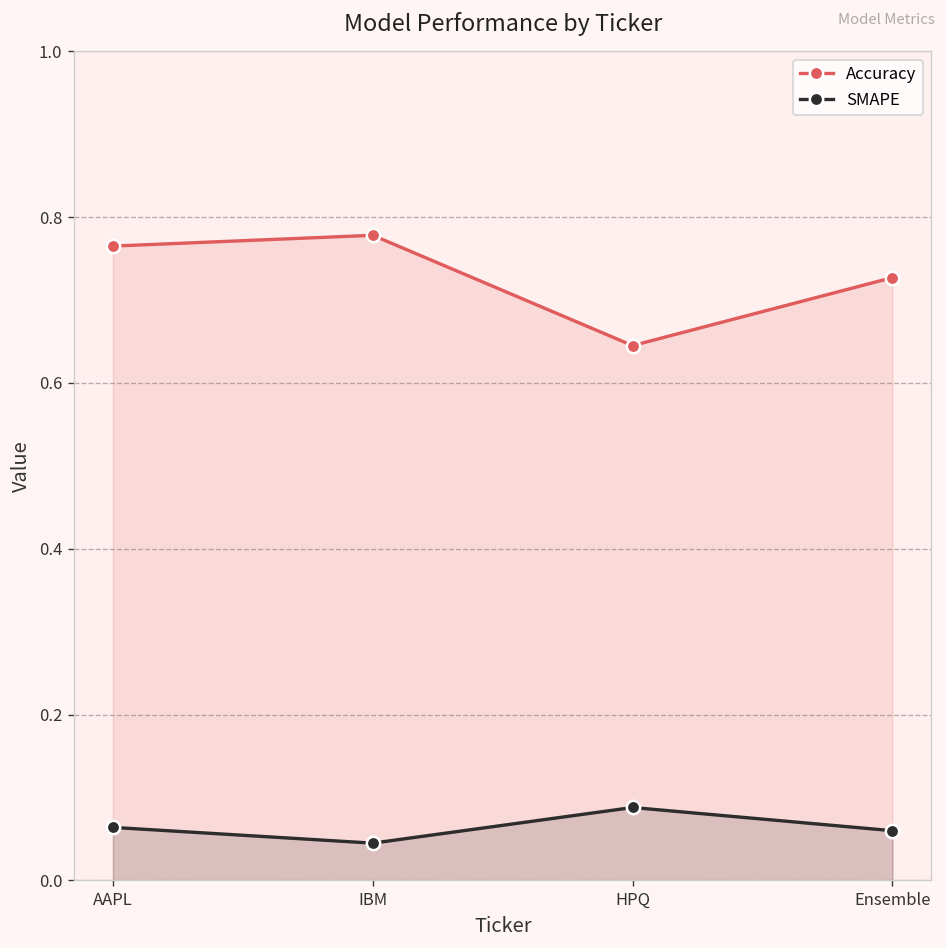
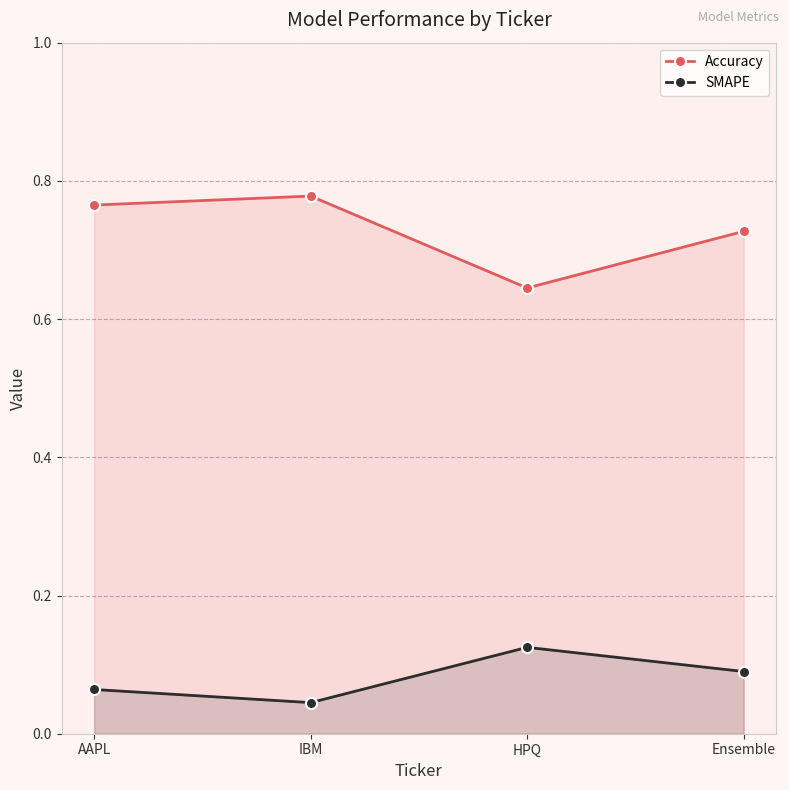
  {
    "Accuracy": {
      "AAPL": 0.77,
      "IBM": 0.78,
      "HPQ": 0.65,
      "Ensemble": 0.73
    },
    "SMAPE": {
      "AAPL": 0.06,
      "IBM": 0.05,
-     "HPQ": 0.09,
-     "Ensemble": 0.06
+     "HPQ": 0.13,
+     "Ensemble": 0.09
    }
  }
